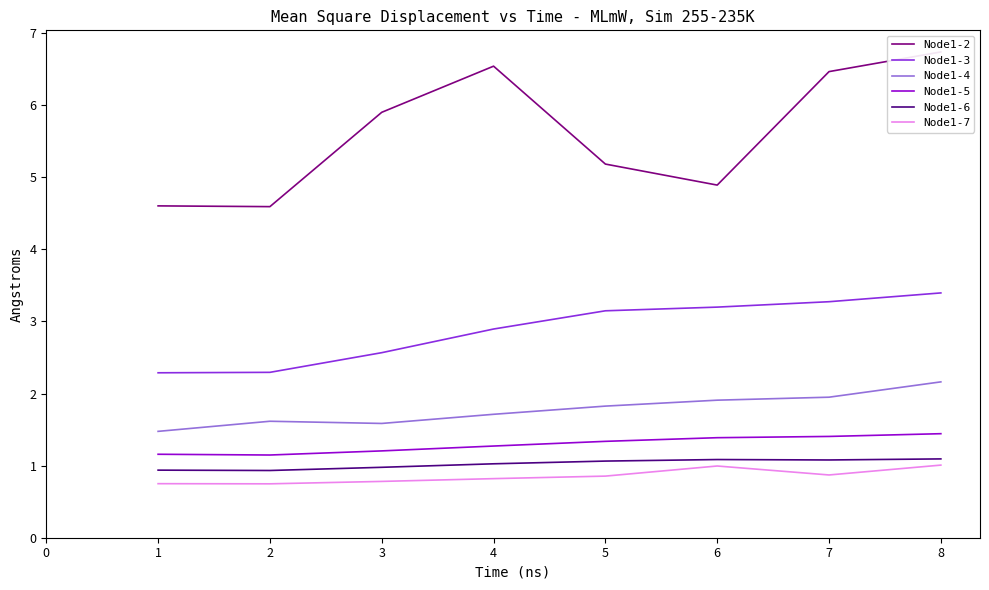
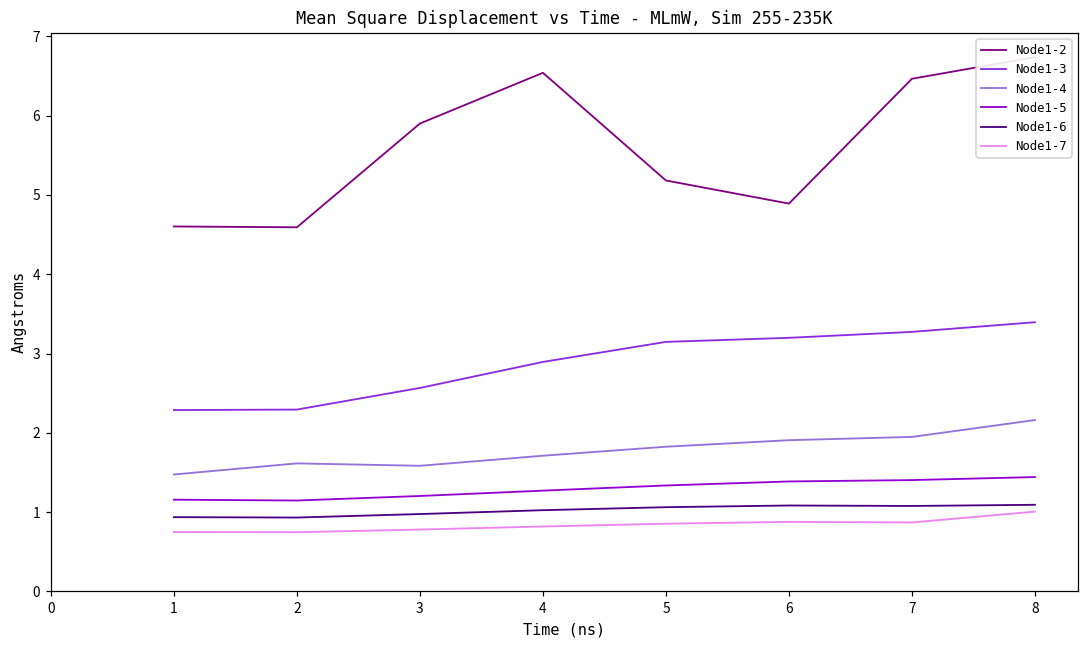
  {
    "Node1-4": {
      "1": 1.5,
      "2": 1.6,
      "3": 1.6,
      "4": 1.7,
      "5": 1.8,
      "6": 1.9,
      "7": 1.9,
      "8": 2.2
    },
    "Node1-7": {
      "1": 0.7,
      "2": 0.7,
      "3": 0.8,
      "4": 0.8,
      "5": 0.9,
-     "6": 1.0,
+     "6": 0.9,
      "7": 0.9,
      "8": 1.0
    }
  }
